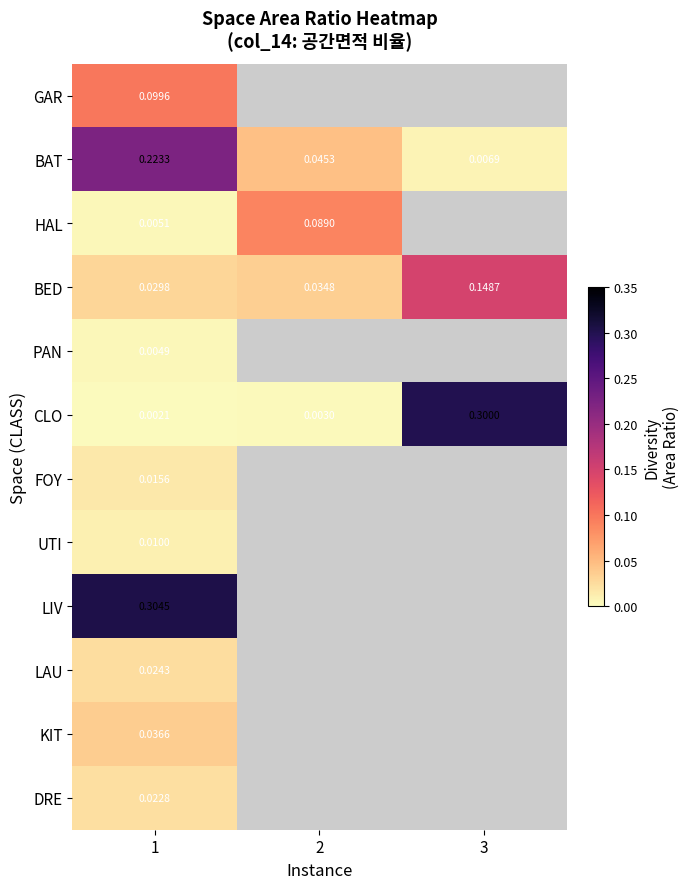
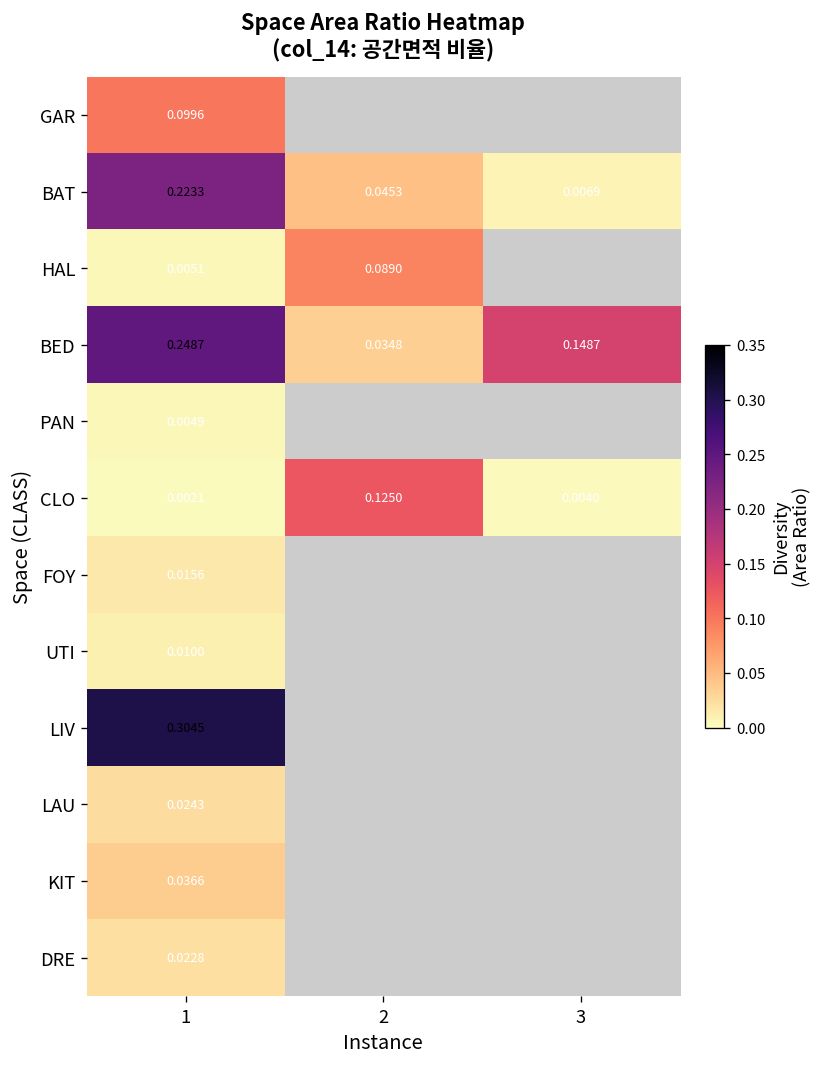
  {
    "GAR": {
      "1": 0.0996
    },
    "BAT": {
      "1": 0.2233,
      "2": 0.0453,
      "3": 0.0069
    },
    "HAL": {
      "1": 0.0051,
      "2": 0.0890
    },
    "BED": {
-     "1": 0.0298,
+     "1": 0.2487,
      "2": 0.0348,
      "3": 0.1487
    },
    "PAN": {
      "1": 0.0049
    },
    "CLO": {
      "1": 0.0021,
-     "2": 0.0030,
-     "3": 0.3000
+     "2": 0.1250,
+     "3": 0.0040
    },
    "FOY": {
      "1": 0.0156
    },
    "UTI": {
      "1": 0.0100
    },
    "LIV": {
      "1": 0.3045
    },
    "LAU": {
      "1": 0.0243
    },
    "KIT": {
      "1": 0.0366
    },
    "DRE": {
      "1": 0.0228
    }
  }
